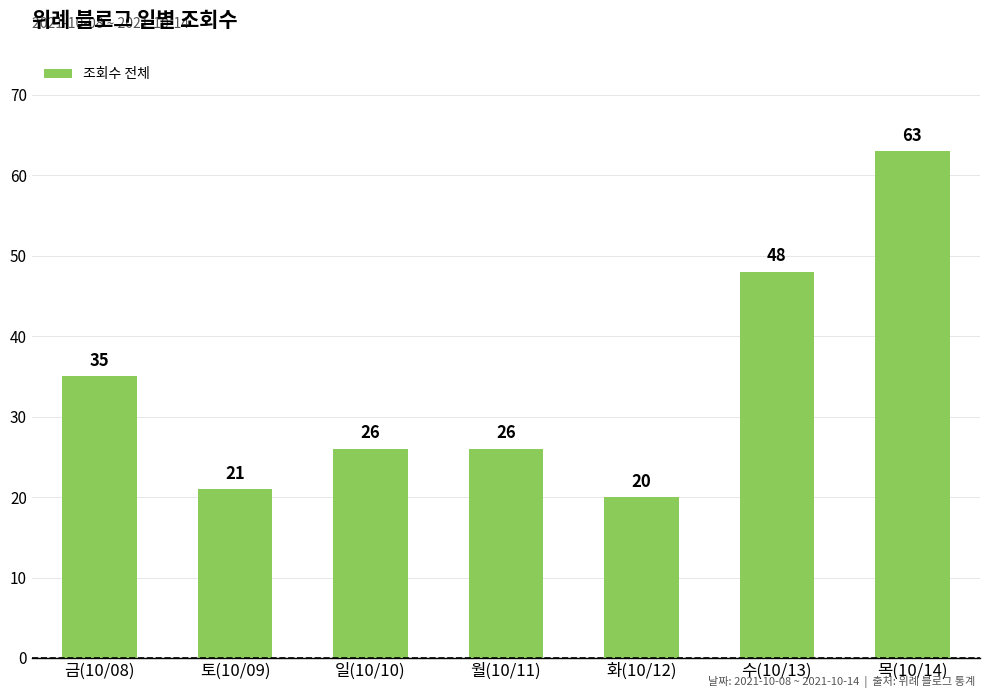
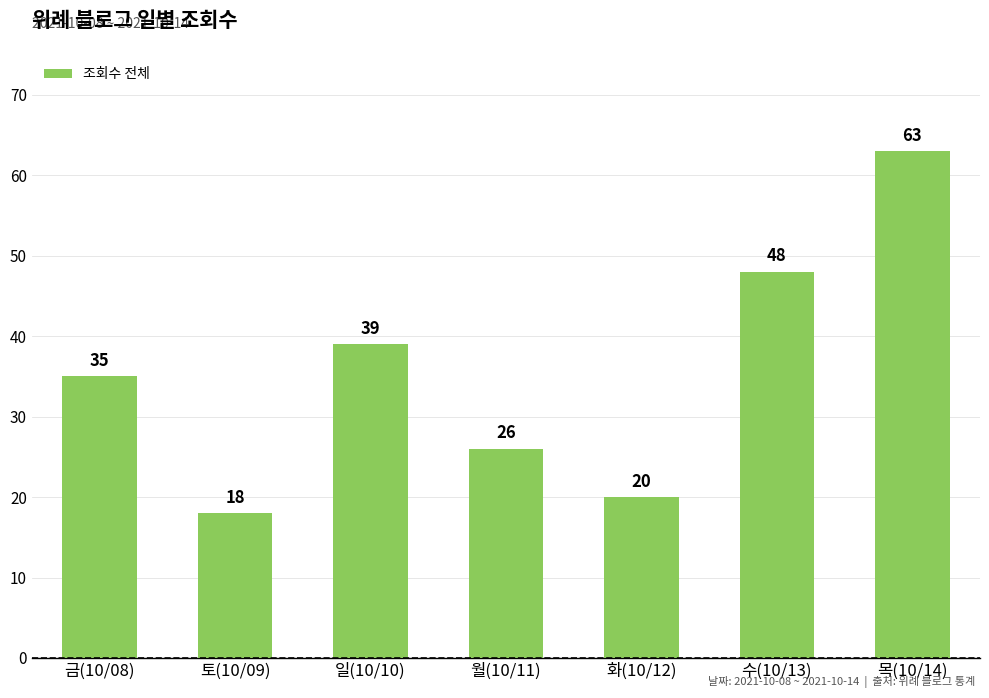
  {
    "금(10/08)": 35,
-   "토(10/09)": 21,
-   "일(10/10)": 26,
+   "토(10/09)": 18,
+   "일(10/10)": 39,
    "월(10/11)": 26,
    "화(10/12)": 20,
    "수(10/13)": 48,
    "목(10/14)": 63
  }
